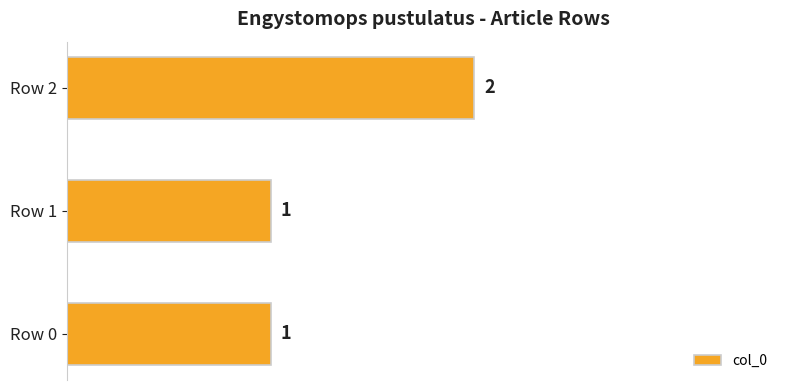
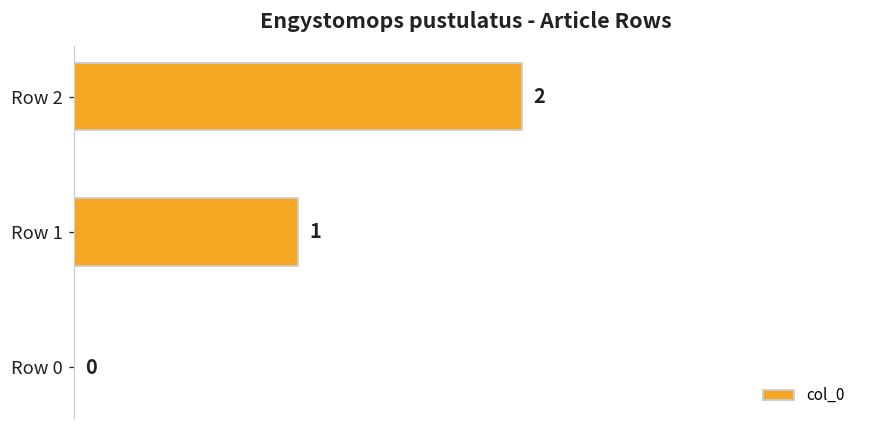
  {
    "Row 2": 2,
    "Row 1": 1,
-   "Row 0": 1
+   "Row 0": 0
  }
